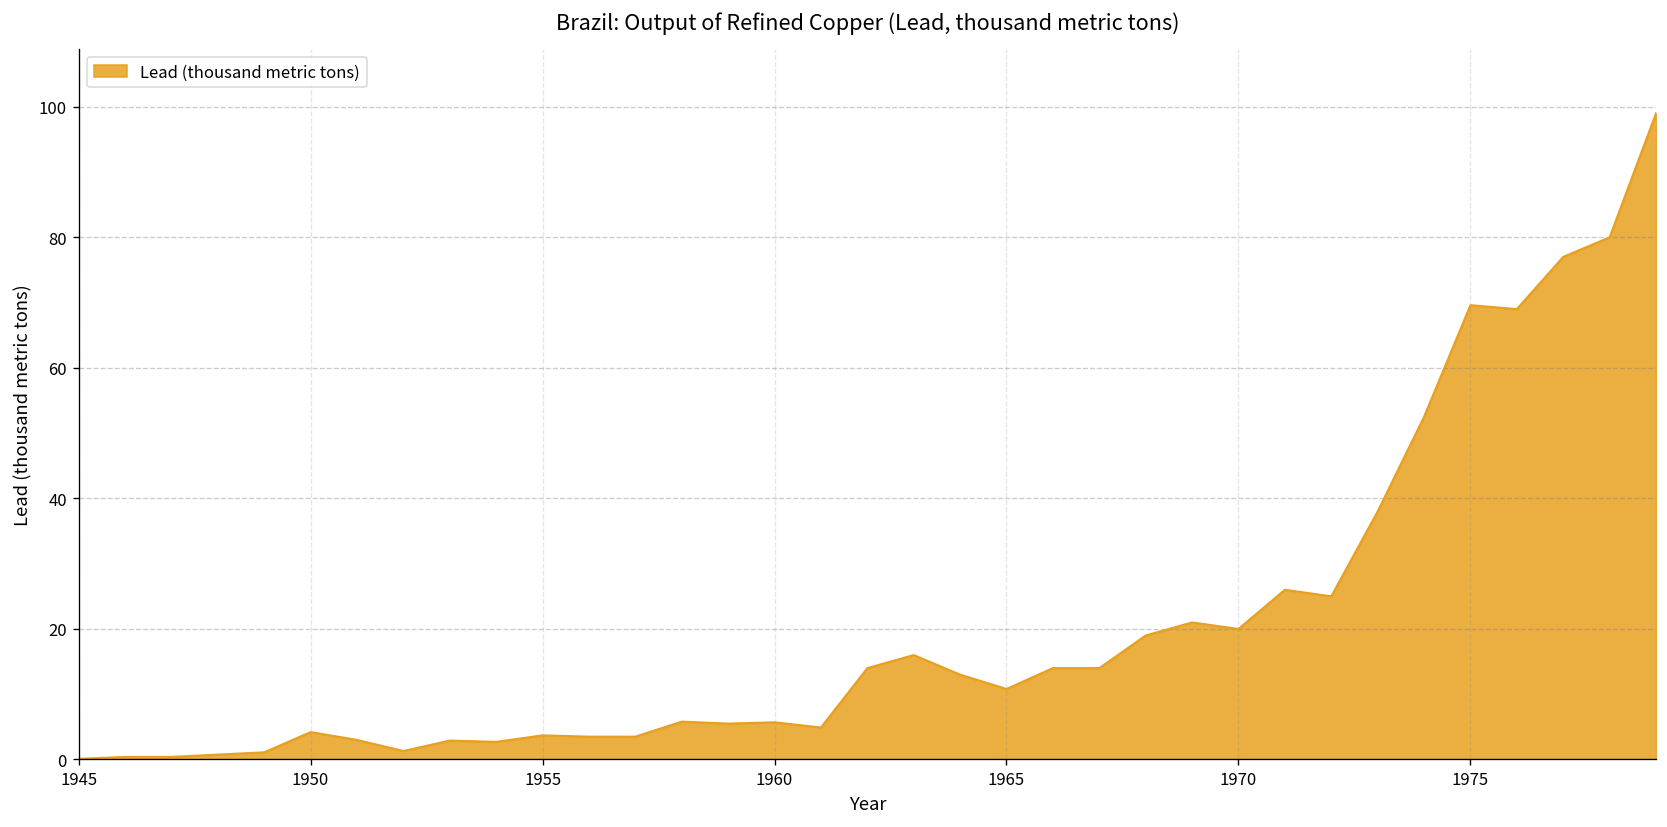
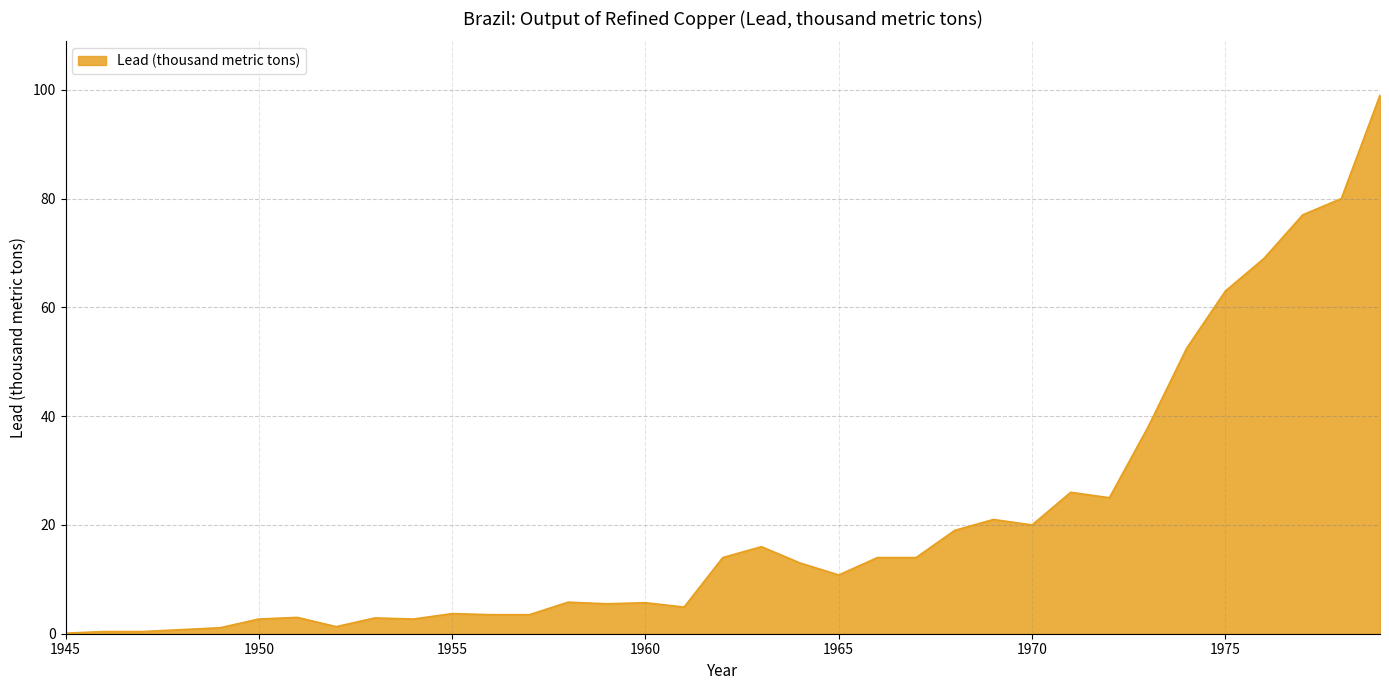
  {
    "1945": 0,
-   "1950": 4,
+   "1950": 3,
    "1955": 4,
    "1960": 6,
    "1965": 11,
    "1970": 20,
-   "1975": 70
+   "1975": 63
  }
